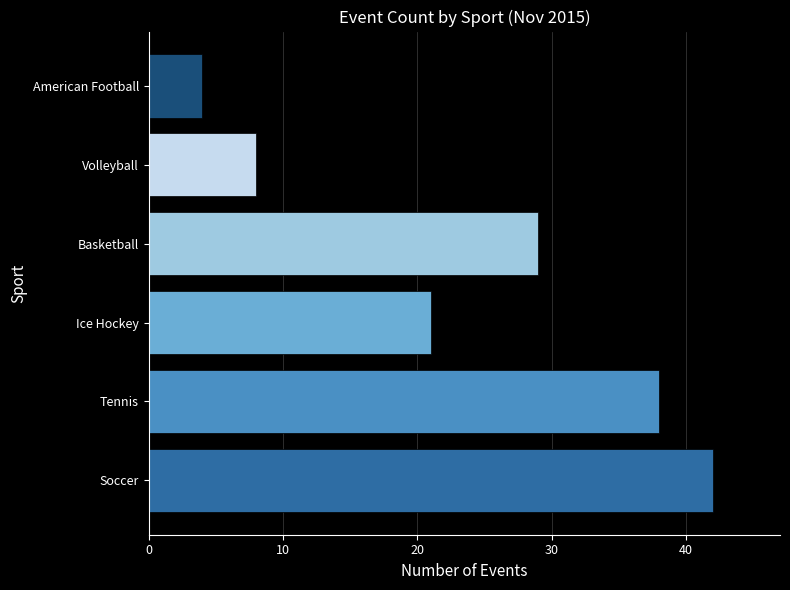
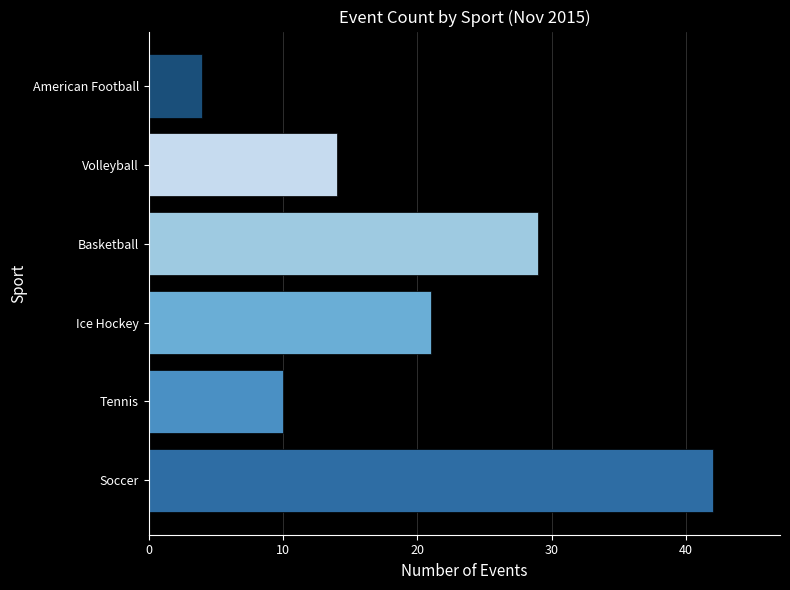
  {
    "American Football": 4,
-   "Volleyball": 8,
+   "Volleyball": 14,
    "Basketball": 29,
    "Ice Hockey": 21,
-   "Tennis": 38,
+   "Tennis": 10,
    "Soccer": 42
  }
